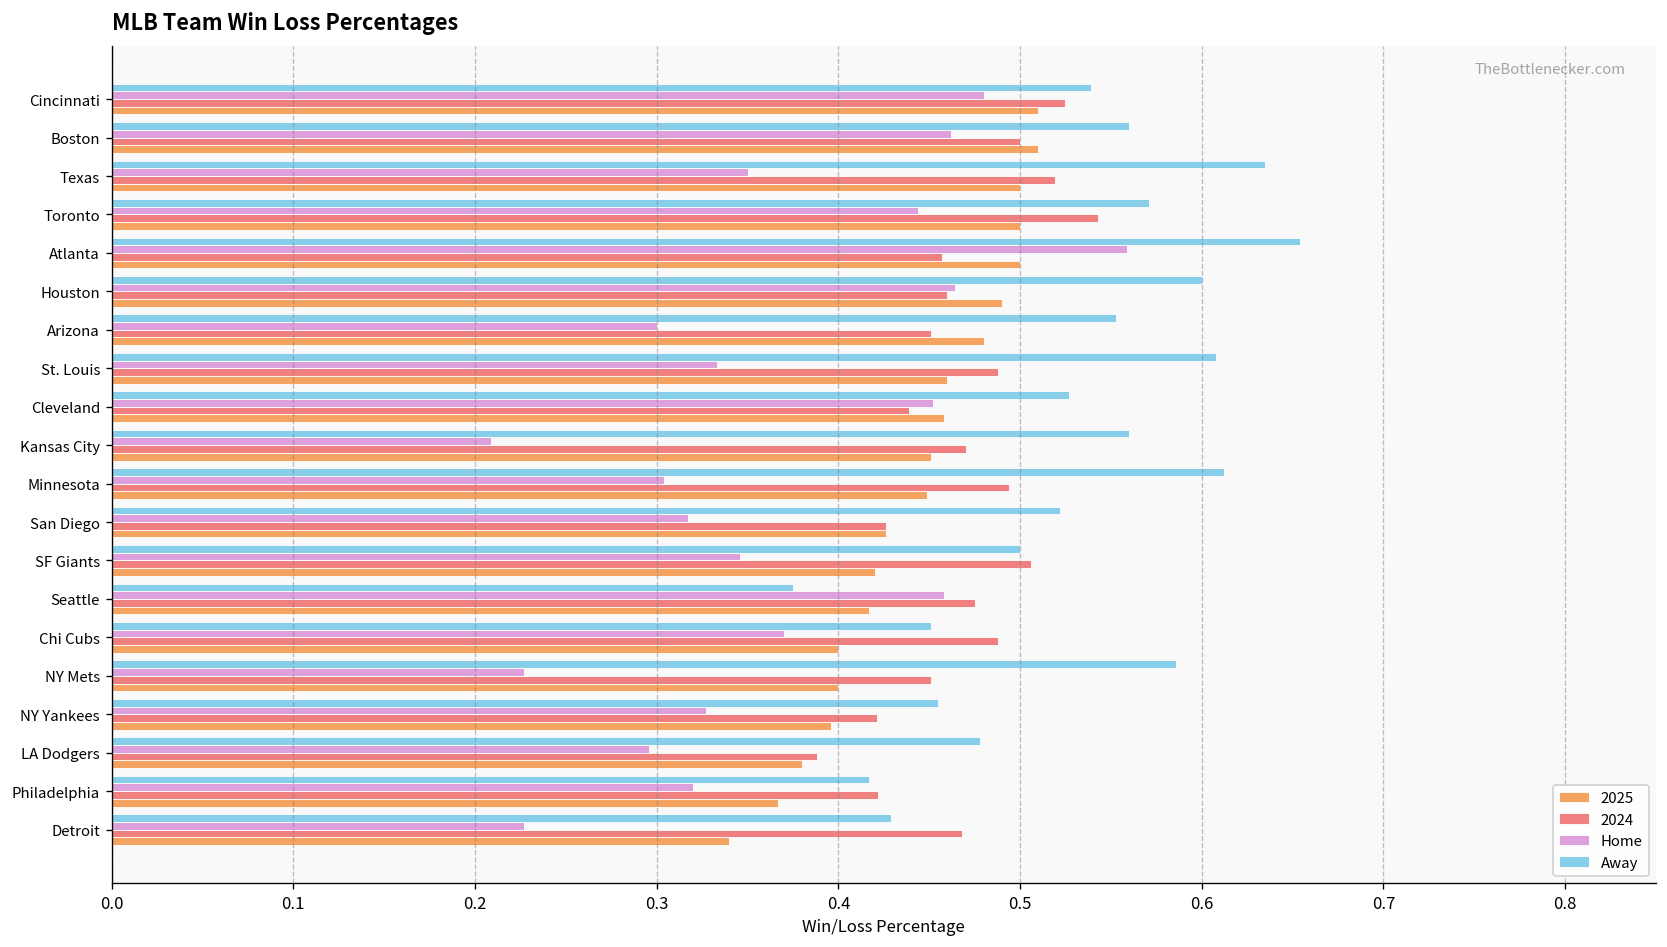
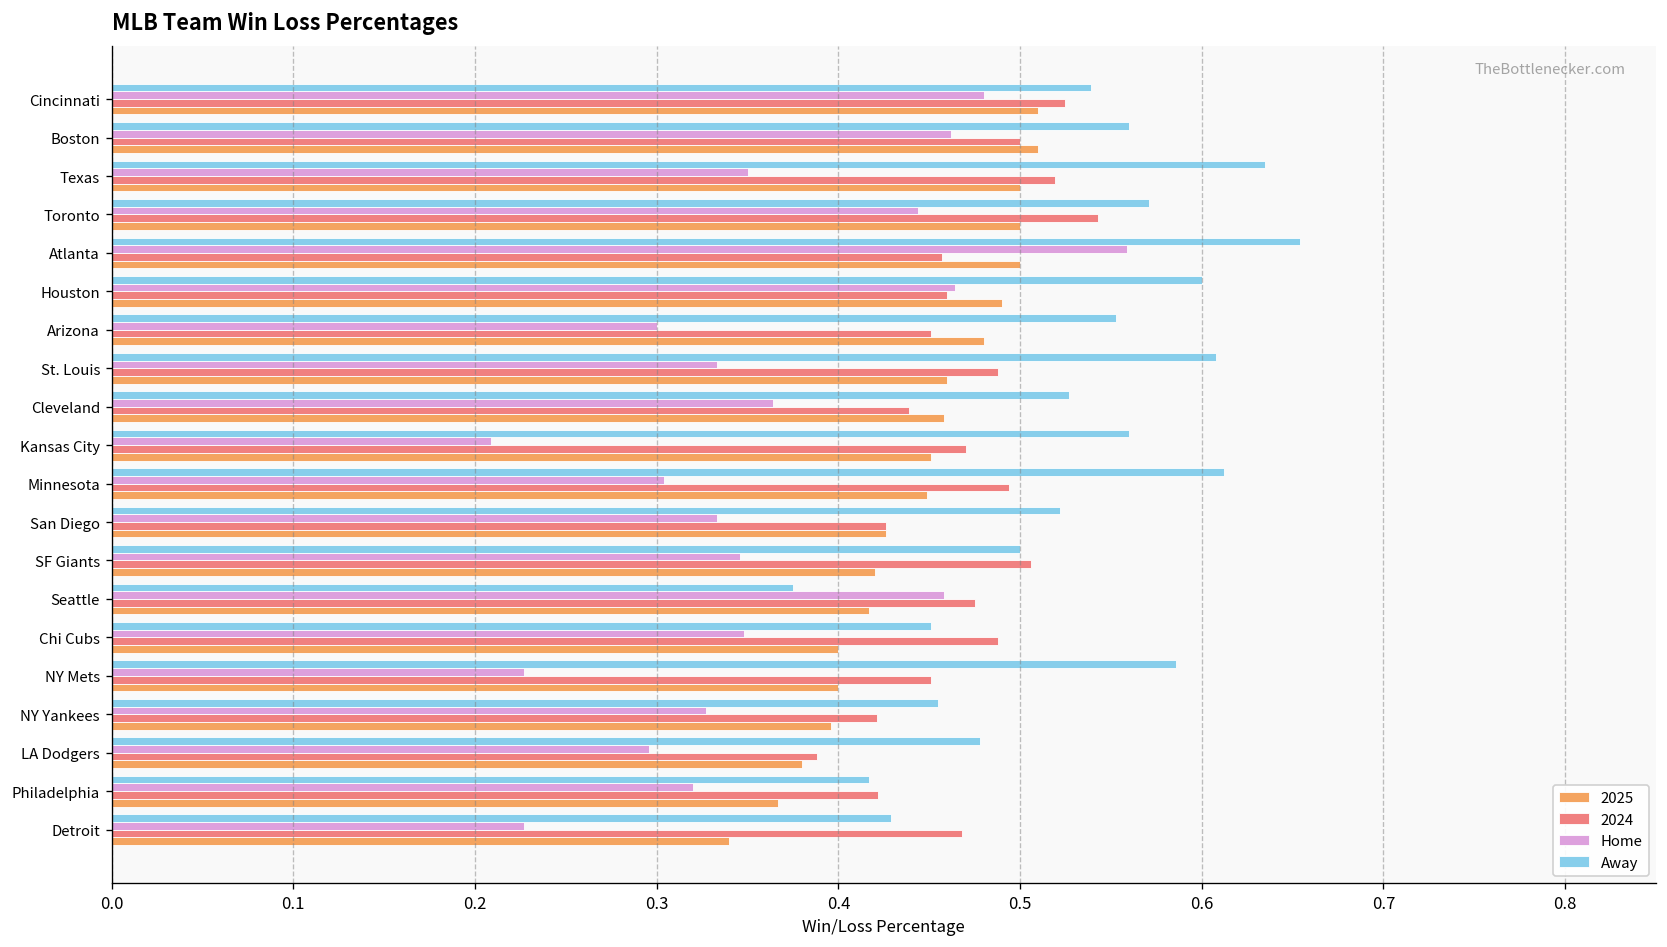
  {
    "Home": {
      "Cincinnati": 0.480,
      "Boston": 0.462,
      "Texas": 0.350,
      "Toronto": 0.444,
      "Atlanta": 0.559,
      "Houston": 0.464,
      "Arizona": 0.300,
      "St. Louis": 0.333,
-     "Cleveland": 0.452,
+     "Cleveland": 0.364,
      "Kansas City": 0.209,
      "Minnesota": 0.304,
-     "San Diego": 0.317,
+     "San Diego": 0.333,
      "SF Giants": 0.346,
      "Seattle": 0.458,
-     "Chi Cubs": 0.370,
+     "Chi Cubs": 0.348,
      "NY Mets": 0.227,
      "NY Yankees": 0.327,
      "LA Dodgers": 0.296,
      "Philadelphia": 0.320,
      "Detroit": 0.227
    },
    "Away": {
      "Cincinnati": 0.539,
      "Boston": 0.560,
      "Texas": 0.635,
      "Toronto": 0.571,
      "Atlanta": 0.654,
      "Houston": 0.600,
      "Arizona": 0.553,
      "St. Louis": 0.608,
      "Cleveland": 0.527,
      "Kansas City": 0.560,
      "Minnesota": 0.612,
      "San Diego": 0.522,
      "SF Giants": 0.500,
      "Seattle": 0.375,
      "Chi Cubs": 0.451,
      "NY Mets": 0.586,
      "NY Yankees": 0.455,
      "LA Dodgers": 0.478,
      "Philadelphia": 0.417,
      "Detroit": 0.429
    }
  }
